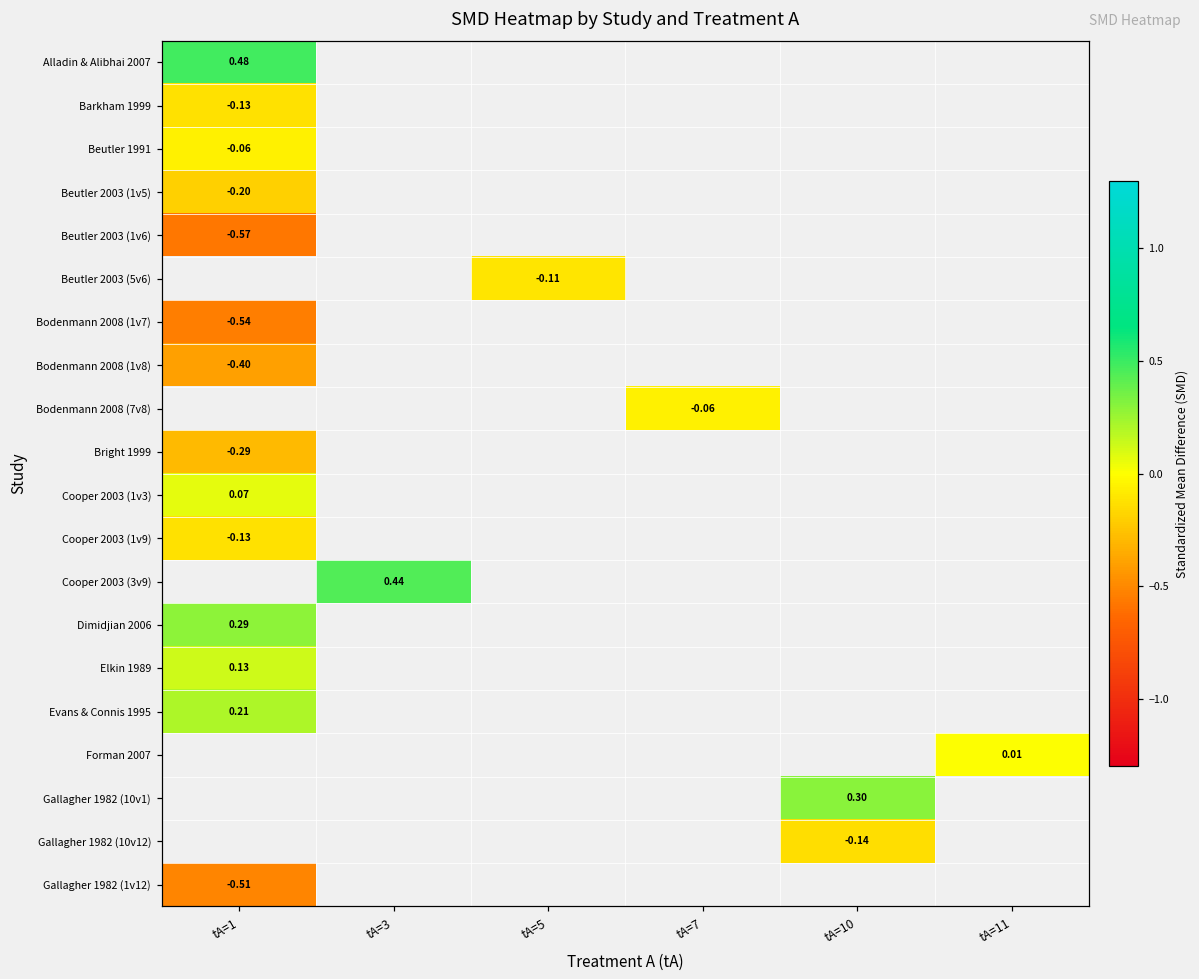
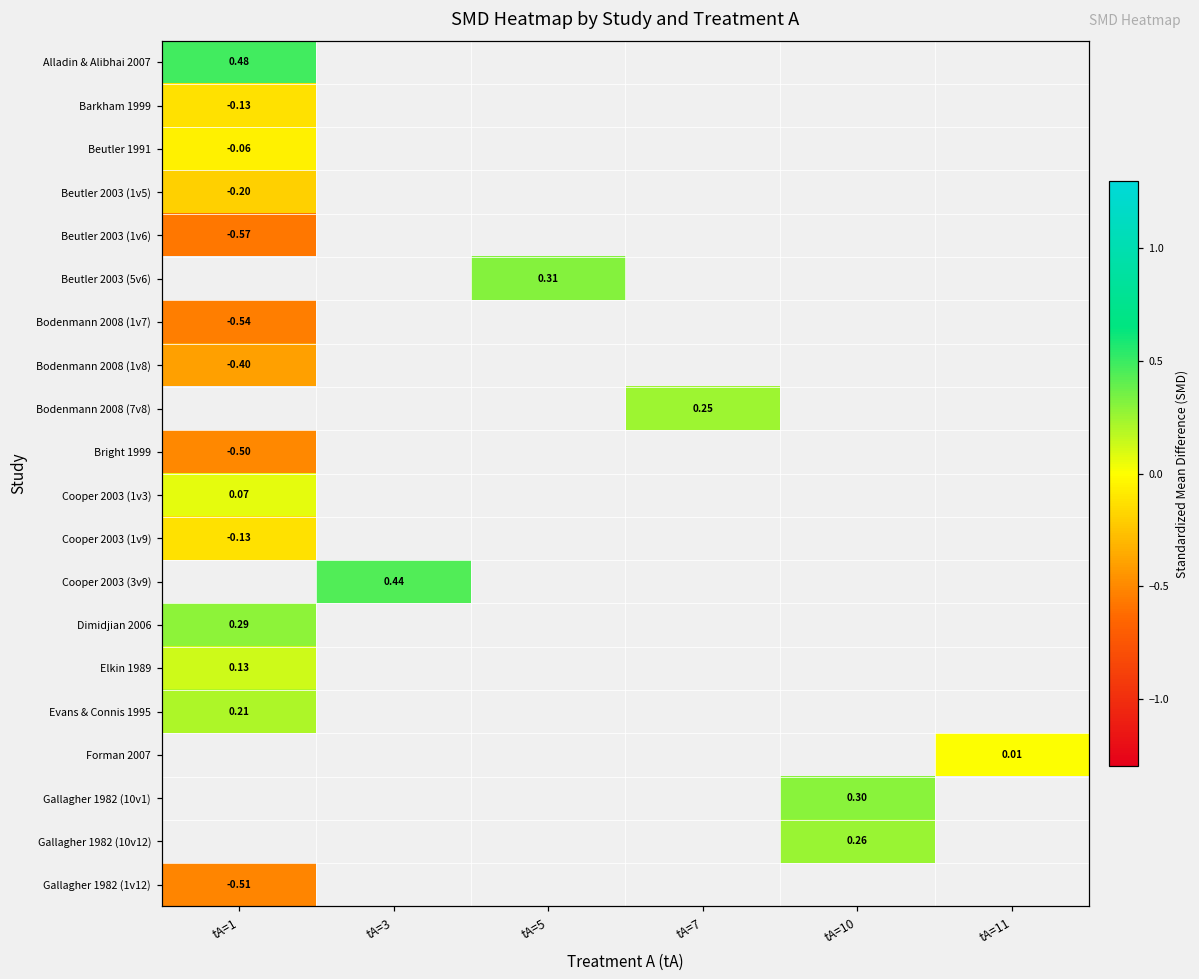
  {
    "Alladin & Alibhai 2007": {
      "tA=1": 0.48
    },
    "Barkham 1999": {
      "tA=1": -0.13
    },
    "Beutler 1991": {
      "tA=1": -0.06
    },
    "Beutler 2003 (1v5)": {
      "tA=1": -0.20
    },
    "Beutler 2003 (1v6)": {
      "tA=1": -0.57
    },
    "Beutler 2003 (5v6)": {
-     "tA=5": -0.11
+     "tA=5": 0.31
    },
    "Bodenmann 2008 (1v7)": {
      "tA=1": -0.54
    },
    "Bodenmann 2008 (1v8)": {
      "tA=1": -0.40
    },
    "Bodenmann 2008 (7v8)": {
-     "tA=7": -0.06
+     "tA=7": 0.25
    },
    "Bright 1999": {
-     "tA=1": -0.29
+     "tA=1": -0.50
    },
    "Cooper 2003 (1v3)": {
      "tA=1": 0.07
    },
    "Cooper 2003 (1v9)": {
      "tA=1": -0.13
    },
    "Cooper 2003 (3v9)": {
      "tA=3": 0.44
    },
    "Dimidjian 2006": {
      "tA=1": 0.29
    },
    "Elkin 1989": {
      "tA=1": 0.13
    },
    "Evans & Connis 1995": {
      "tA=1": 0.21
    },
    "Forman 2007": {
      "tA=11": 0.01
    },
    "Gallagher 1982 (10v1)": {
      "tA=10": 0.30
    },
    "Gallagher 1982 (10v12)": {
-     "tA=10": -0.14
+     "tA=10": 0.26
    },
    "Gallagher 1982 (1v12)": {
      "tA=1": -0.51
    }
  }
